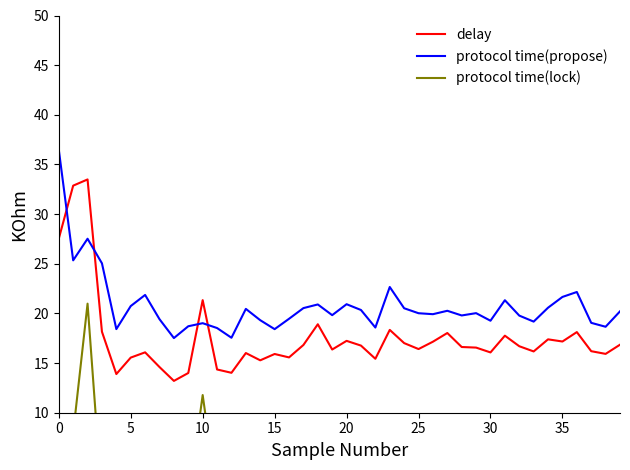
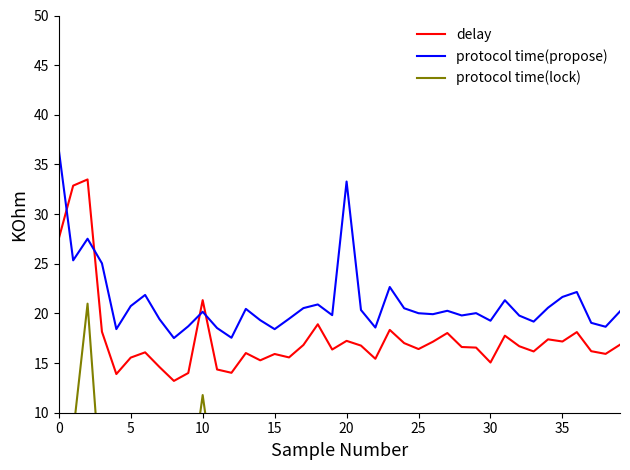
  {
    "delay": {
      "0": 28,
      "5": 16,
      "10": 21,
      "15": 16,
      "20": 17,
      "25": 16,
-     "30": 16,
+     "30": 15,
      "35": 17
    },
    "protocol time(propose)": {
      "0": 37,
      "5": 21,
-     "10": 19,
+     "10": 20,
      "15": 18,
-     "20": 21,
+     "20": 33,
      "25": 20,
      "30": 19,
      "35": 22
    },
    "protocol time(lock)": {
      "10": 12
    }
  }
